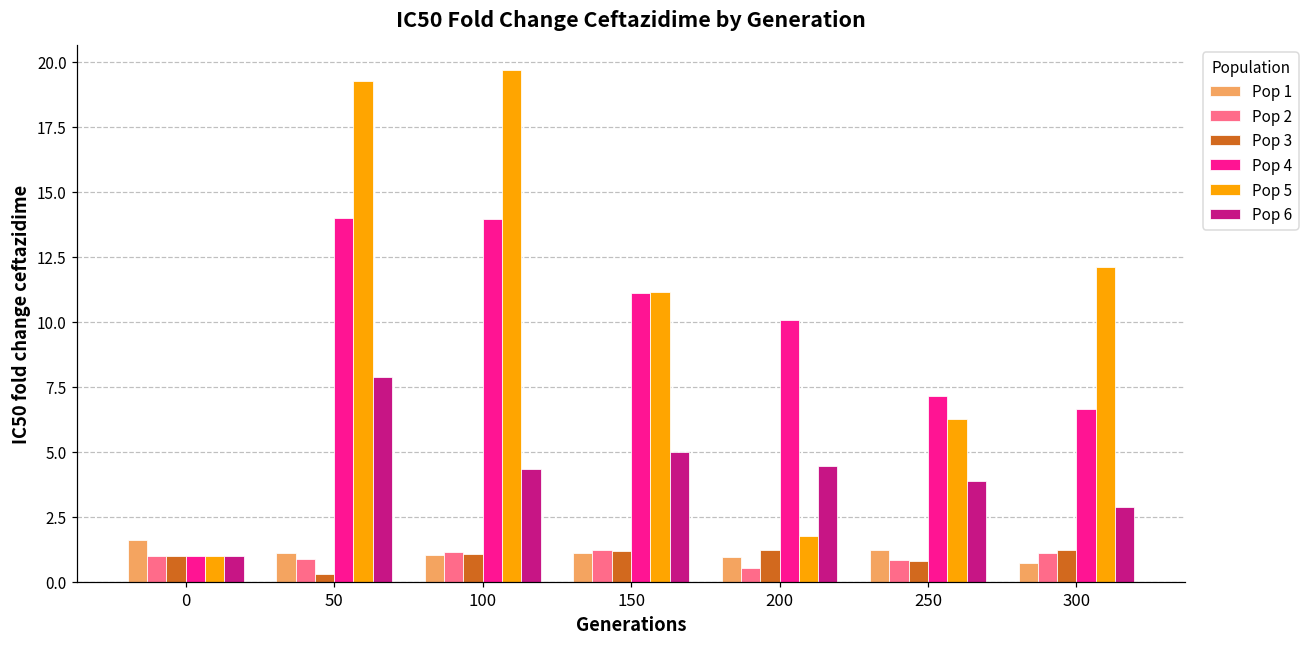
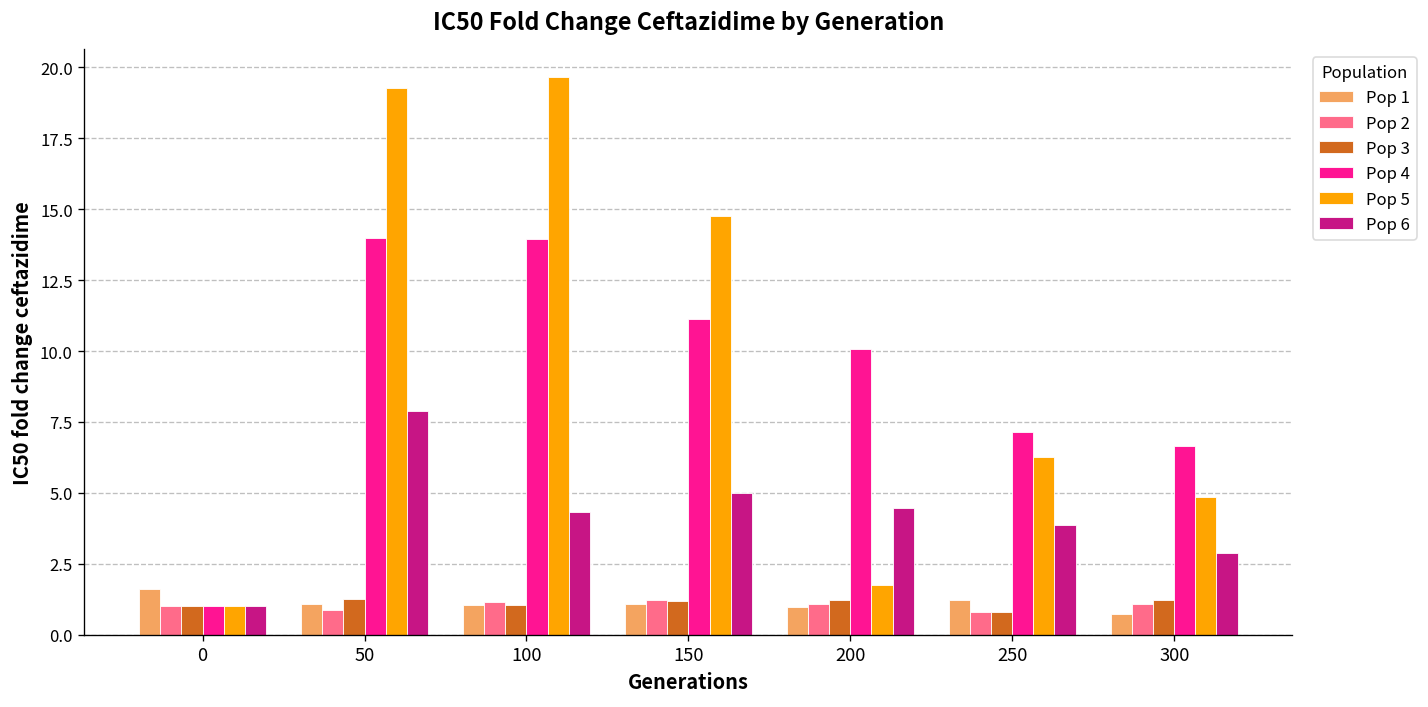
  {
    "Pop 1": {
      "0": 1.6,
      "50": 1.1,
      "100": 1.0,
      "150": 1.1,
      "200": 1.0,
      "250": 1.2,
      "300": 0.7
    },
    "Pop 2": {
      "0": 1.0,
      "50": 0.9,
      "100": 1.1,
      "150": 1.2,
-     "200": 0.5,
+     "200": 1.1,
      "250": 0.8,
      "300": 1.1
    },
    "Pop 3": {
      "0": 1.0,
-     "50": 0.3,
+     "50": 1.3,
      "100": 1.0,
      "150": 1.2,
      "200": 1.2,
      "250": 0.8,
      "300": 1.2
    },
    "Pop 5": {
      "0": 1.0,
      "50": 19.3,
      "100": 19.7,
-     "150": 11.2,
+     "150": 14.8,
      "200": 1.8,
      "250": 6.3,
-     "300": 12.1
+     "300": 4.8
    }
  }
